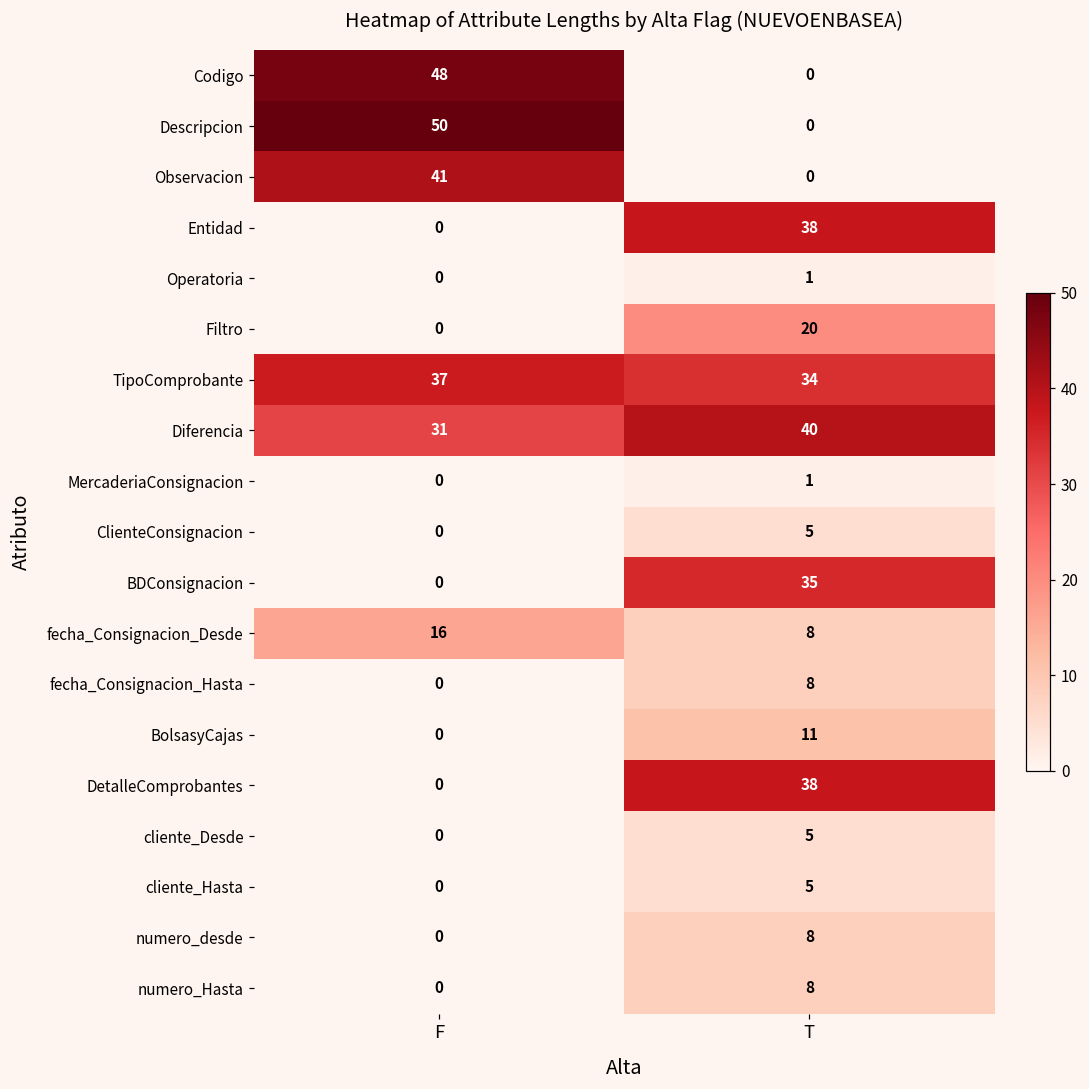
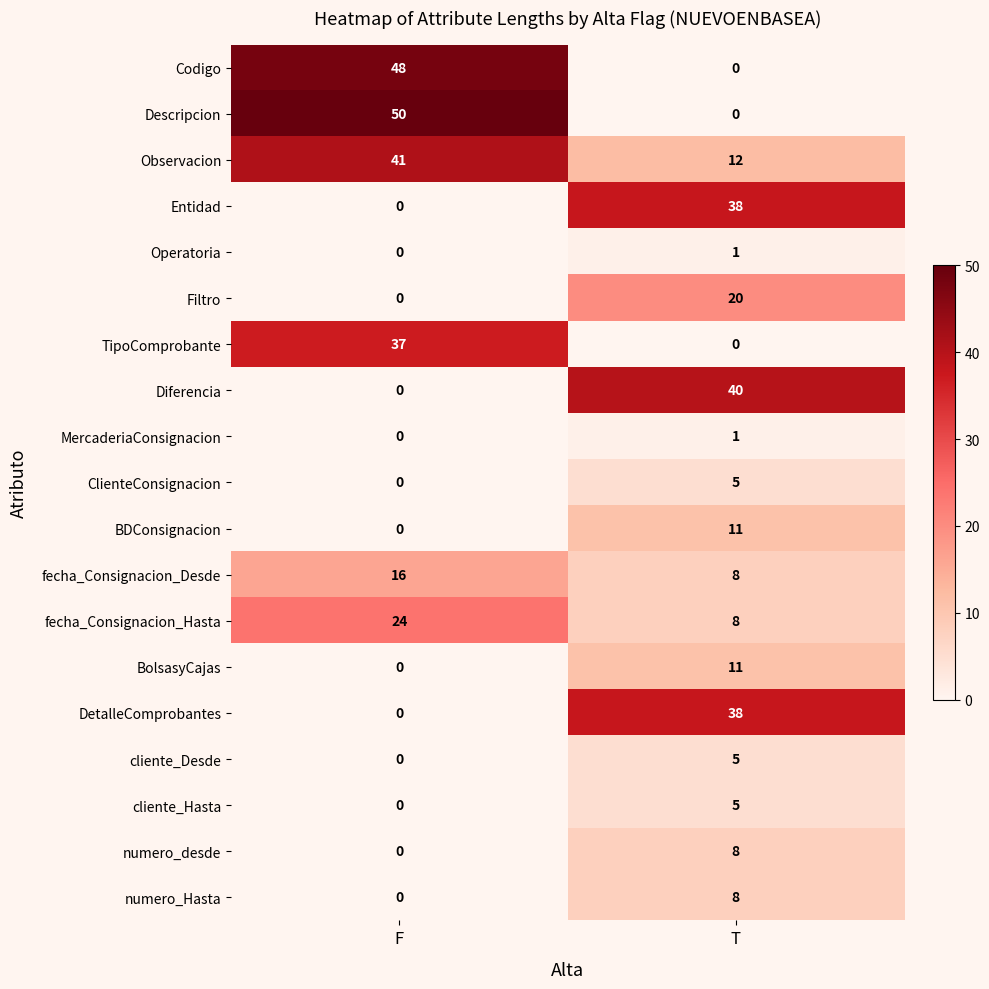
  {
    "Codigo": {
      "F": 48,
      "T": 0
    },
    "Descripcion": {
      "F": 50,
      "T": 0
    },
    "Observacion": {
      "F": 41,
-     "T": 0
+     "T": 12
    },
    "Entidad": {
      "F": 0,
      "T": 38
    },
    "Operatoria": {
      "F": 0,
      "T": 1
    },
    "Filtro": {
      "F": 0,
      "T": 20
    },
    "TipoComprobante": {
      "F": 37,
-     "T": 34
+     "T": 0
    },
    "Diferencia": {
-     "F": 31,
+     "F": 0,
      "T": 40
    },
    "MercaderiaConsignacion": {
      "F": 0,
      "T": 1
    },
    "ClienteConsignacion": {
      "F": 0,
      "T": 5
    },
    "BDConsignacion": {
      "F": 0,
-     "T": 35
+     "T": 11
    },
    "fecha_Consignacion_Desde": {
      "F": 16,
      "T": 8
    },
    "fecha_Consignacion_Hasta": {
-     "F": 0,
+     "F": 24,
      "T": 8
    },
    "BolsasyCajas": {
      "F": 0,
      "T": 11
    },
    "DetalleComprobantes": {
      "F": 0,
      "T": 38
    },
    "cliente_Desde": {
      "F": 0,
      "T": 5
    },
    "cliente_Hasta": {
      "F": 0,
      "T": 5
    },
    "numero_desde": {
      "F": 0,
      "T": 8
    },
    "numero_Hasta": {
      "F": 0,
      "T": 8
    }
  }
